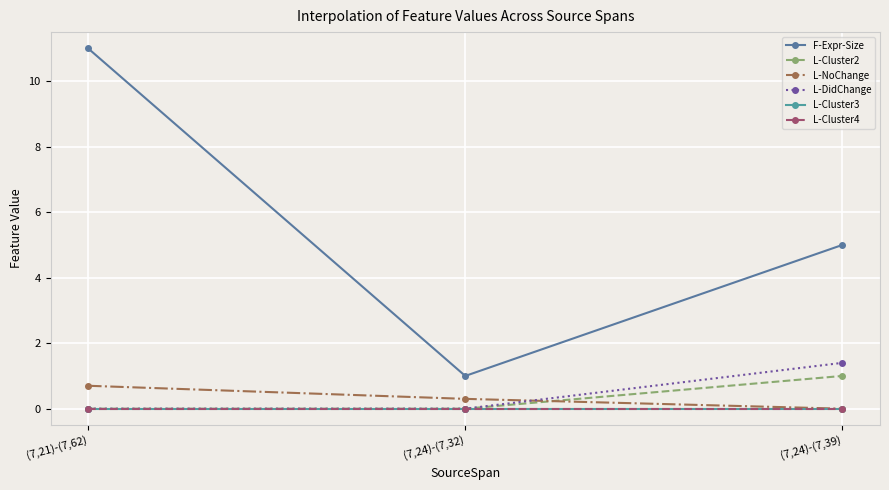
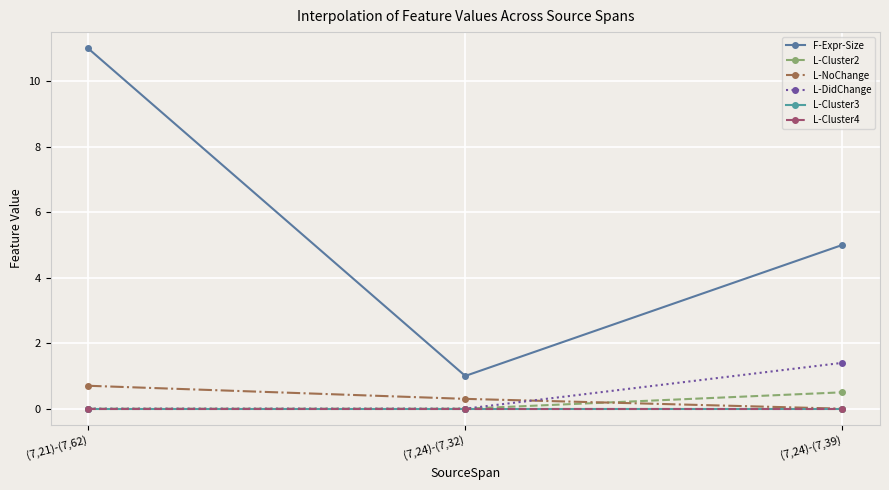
  {
    "L-Cluster2": {
-     "(7,24)-(7,39)": 1.0
+     "(7,24)-(7,39)": 0.5
    }
  }
